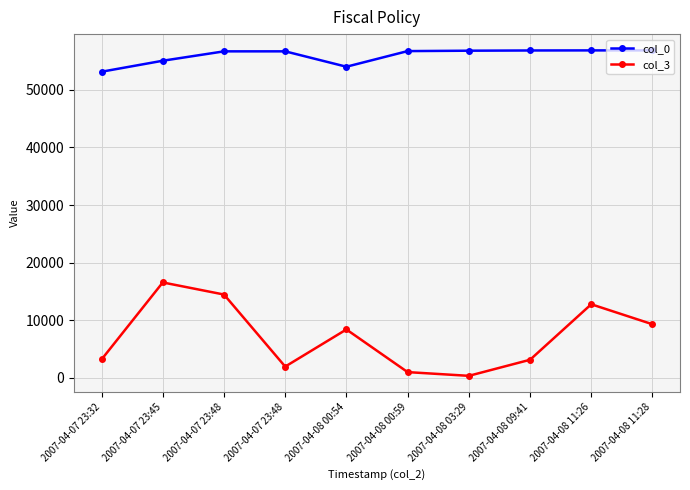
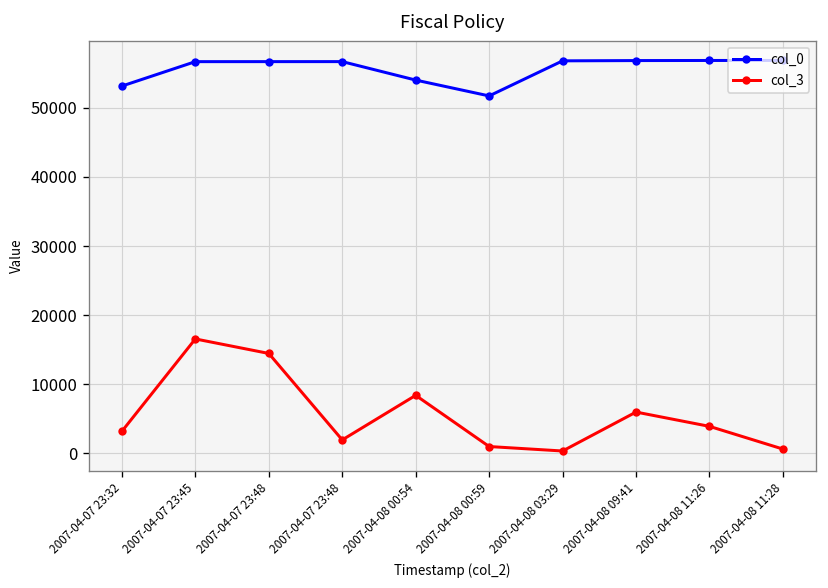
  {
    "col_0": {
      "2007-04-07 23:32": 53000,
-     "2007-04-07 23:45": 55000,
+     "2007-04-07 23:45": 57000,
      "2007-04-08 00:54": 54000,
-     "2007-04-08 00:59": 57000,
+     "2007-04-08 00:59": 52000,
      "2007-04-08 03:29": 57000,
      "2007-04-08 09:41": 57000,
      "2007-04-08 11:26": 57000
    },
    "col_3": {
      "2007-04-07 23:32": 3000,
      "2007-04-07 23:45": 17000,
      "2007-04-08 00:54": 8000,
      "2007-04-08 00:59": 1000,
      "2007-04-08 03:29": 0,
-     "2007-04-08 09:41": 3000,
-     "2007-04-08 11:26": 13000,
-     "2007-04-08 11:28": 9000
+     "2007-04-08 09:41": 6000,
+     "2007-04-08 11:26": 4000,
+     "2007-04-08 11:28": 1000
    }
  }
